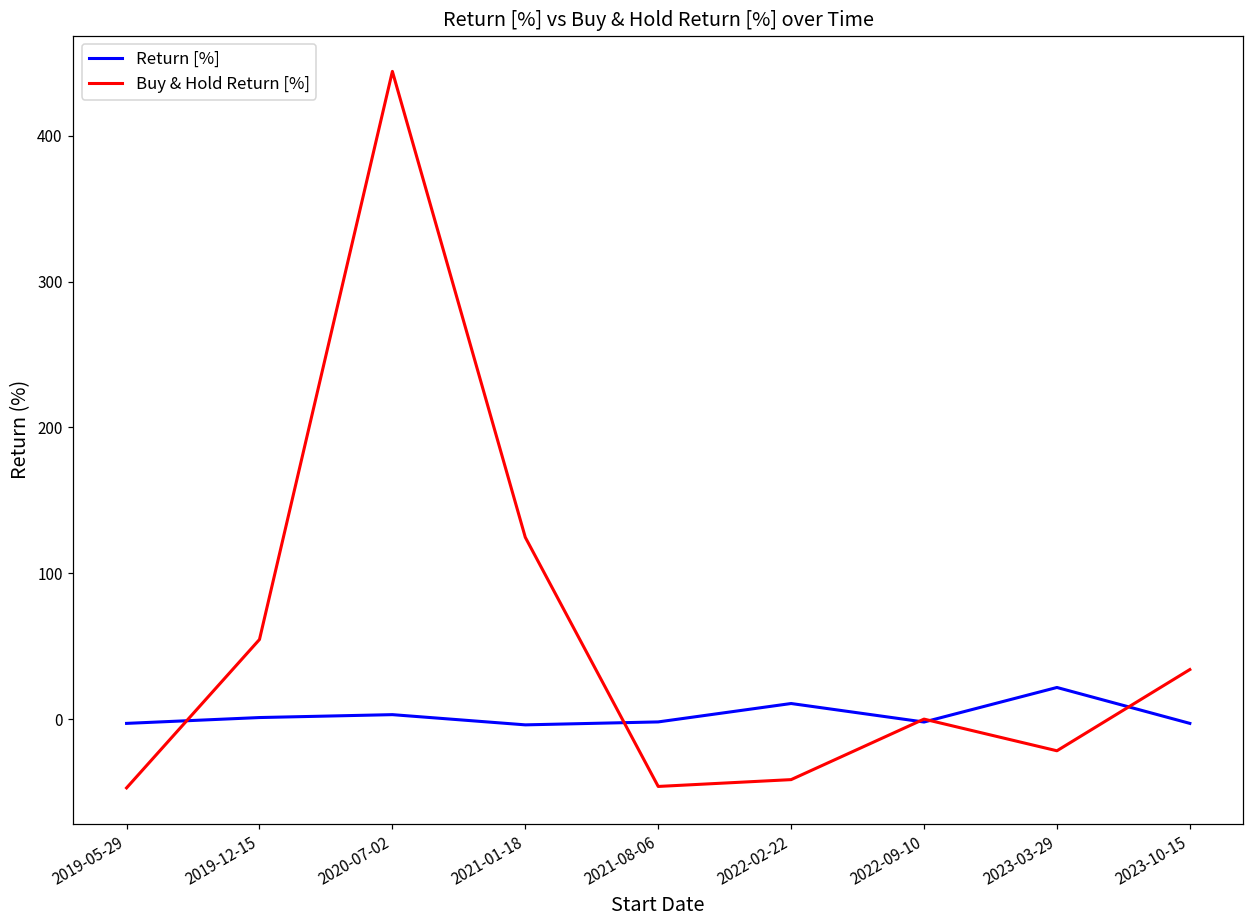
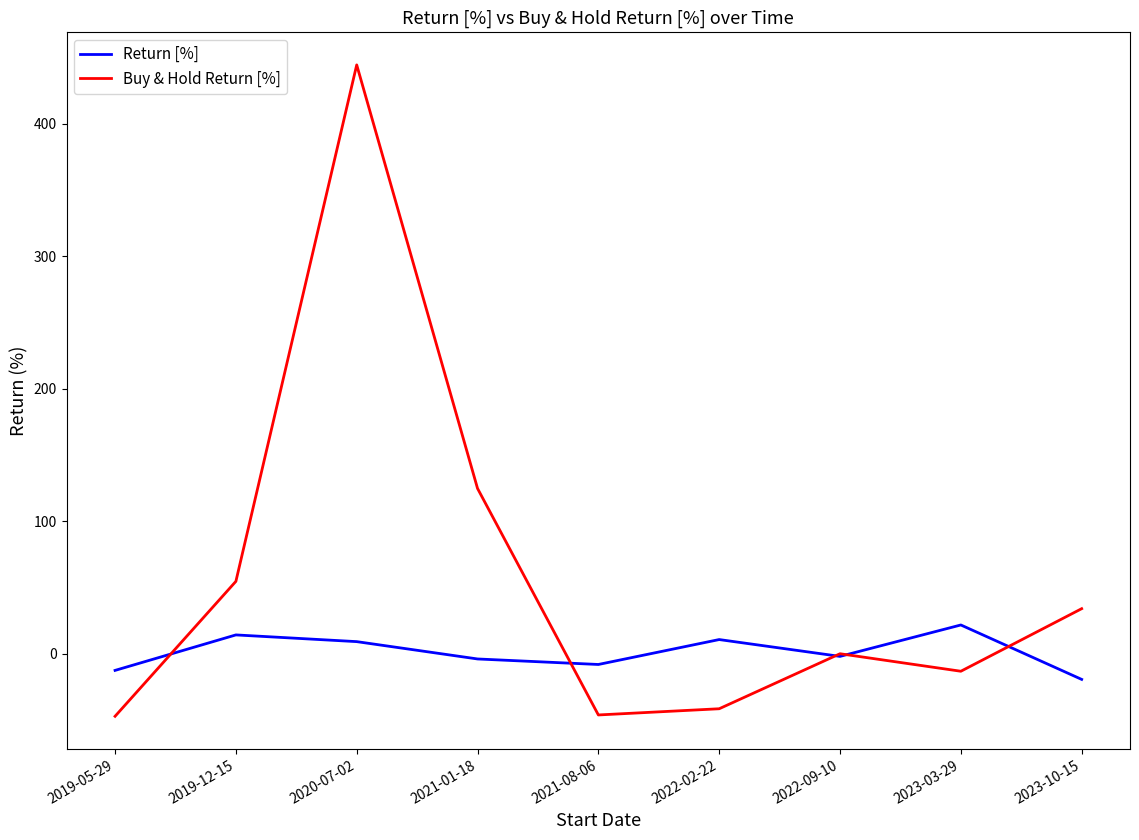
  {
    "Return [%]": {
-     "2019-05-29": -3,
-     "2019-12-15": 1,
-     "2020-07-02": 3,
+     "2019-05-29": -13,
+     "2019-12-15": 14,
+     "2020-07-02": 9,
      "2021-01-18": -4,
-     "2021-08-06": -2,
+     "2021-08-06": -8,
      "2022-02-22": 11,
      "2022-09-10": -2,
      "2023-03-29": 22,
-     "2023-10-15": -3
+     "2023-10-15": -19
    },
    "Buy & Hold Return [%]": {
      "2019-05-29": -47,
      "2019-12-15": 55,
      "2020-07-02": 444,
      "2021-01-18": 125,
      "2021-08-06": -46,
      "2022-02-22": -42,
      "2022-09-10": 0,
-     "2023-03-29": -22,
+     "2023-03-29": -13,
      "2023-10-15": 34
    }
  }
